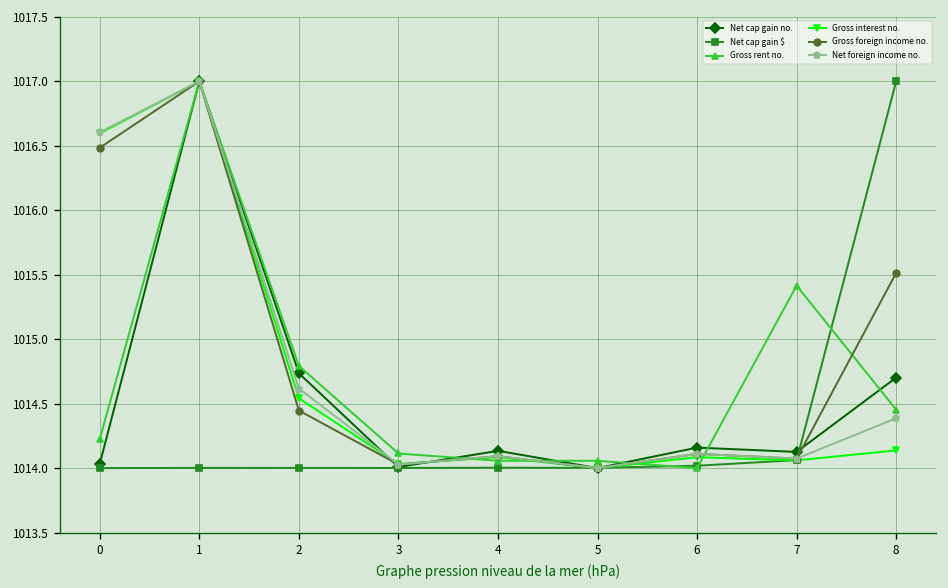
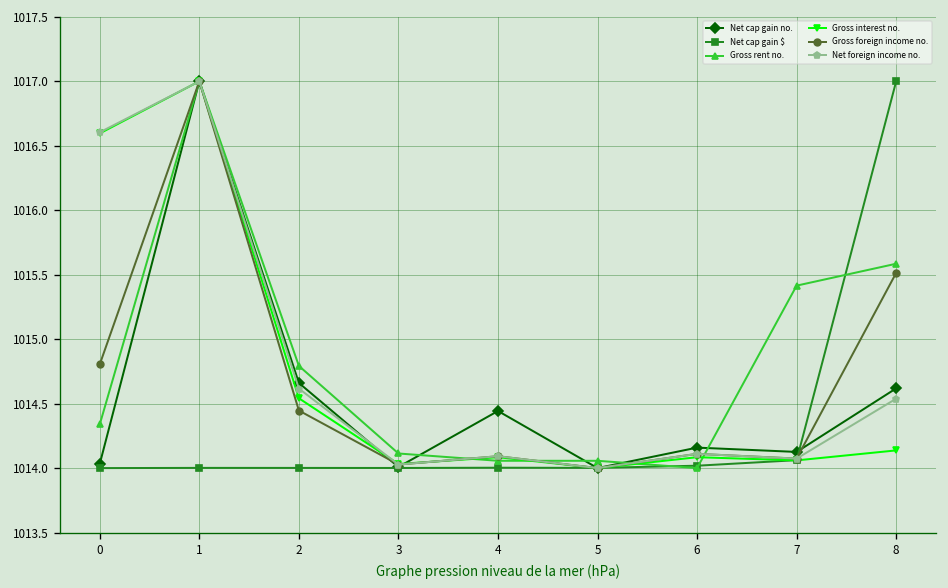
  {
    "Net cap gain no.": {
      "0": 1014.03,
-     "2": 1014.74,
-     "4": 1014.13,
+     "2": 1014.66,
+     "4": 1014.44,
      "6": 1014.16,
      "7": 1014.13,
-     "8": 1014.70
+     "8": 1014.62
    },
    "Net cap gain $": {
      "0": 1014.00,
      "1": 1014.00,
      "2": 1014.00,
      "4": 1014.00,
      "8": 1017.00
    },
    "Gross rent no.": {
-     "0": 1014.23,
+     "0": 1014.34,
      "2": 1014.79,
      "3": 1014.11,
      "4": 1014.06,
      "5": 1014.06,
      "7": 1015.42,
-     "8": 1014.45
+     "8": 1015.58
    },
    "Gross interest no.": {
      "2": 1014.54,
      "6": 1014.08,
      "8": 1014.14
    },
    "Gross foreign income no.": {
-     "0": 1016.48,
+     "0": 1014.81,
      "2": 1014.45,
      "8": 1015.51
    },
    "Net foreign income no.": {
      "2": 1014.62,
-     "8": 1014.39
+     "8": 1014.54
    }
  }
